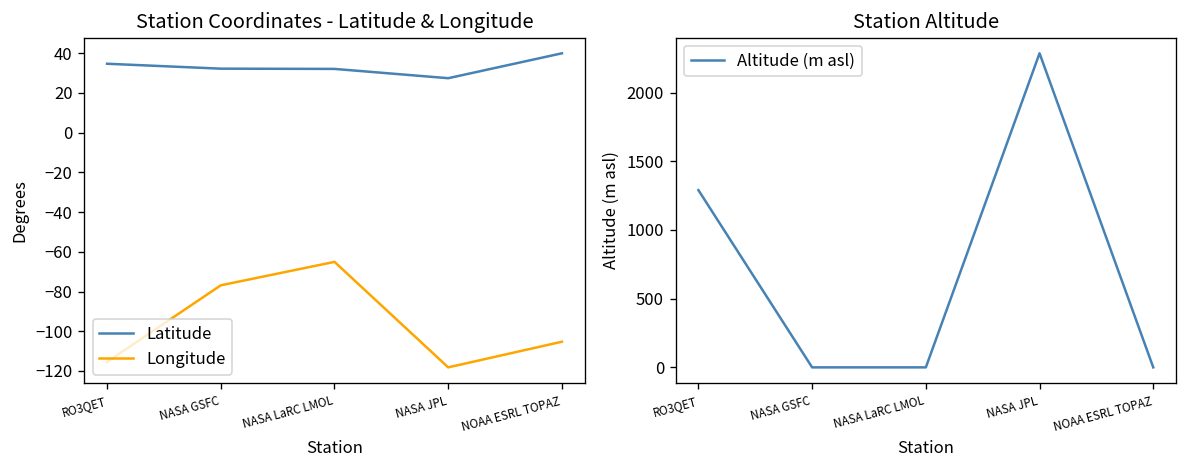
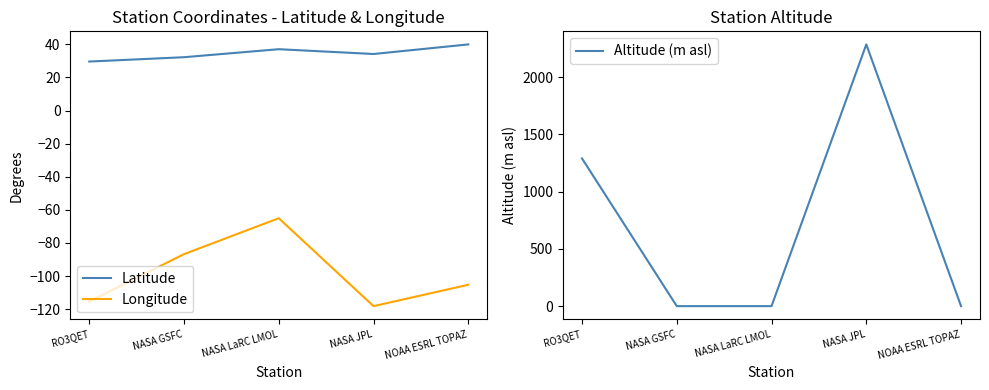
  {
    "Station Coordinates - Latitude & Longitude": {
      "Latitude": {
-       "RO3QET": 35,
+       "RO3QET": 30,
        "NASA GSFC": 32,
-       "NASA LaRC LMOL": 32,
-       "NASA JPL": 27,
+       "NASA LaRC LMOL": 37,
+       "NASA JPL": 34,
        "NOAA ESRL TOPAZ": 40
      },
      "Longitude": {
-       "NASA GSFC": -77,
+       "NASA GSFC": -87,
        "NASA LaRC LMOL": -65,
        "NASA JPL": -118,
        "NOAA ESRL TOPAZ": -105
      }
    },
    "Station Altitude": {
      "RO3QET": 1290,
      "NASA GSFC": 0,
      "NASA LaRC LMOL": 0,
      "NASA JPL": 2290,
      "NOAA ESRL TOPAZ": 0
    }
  }
